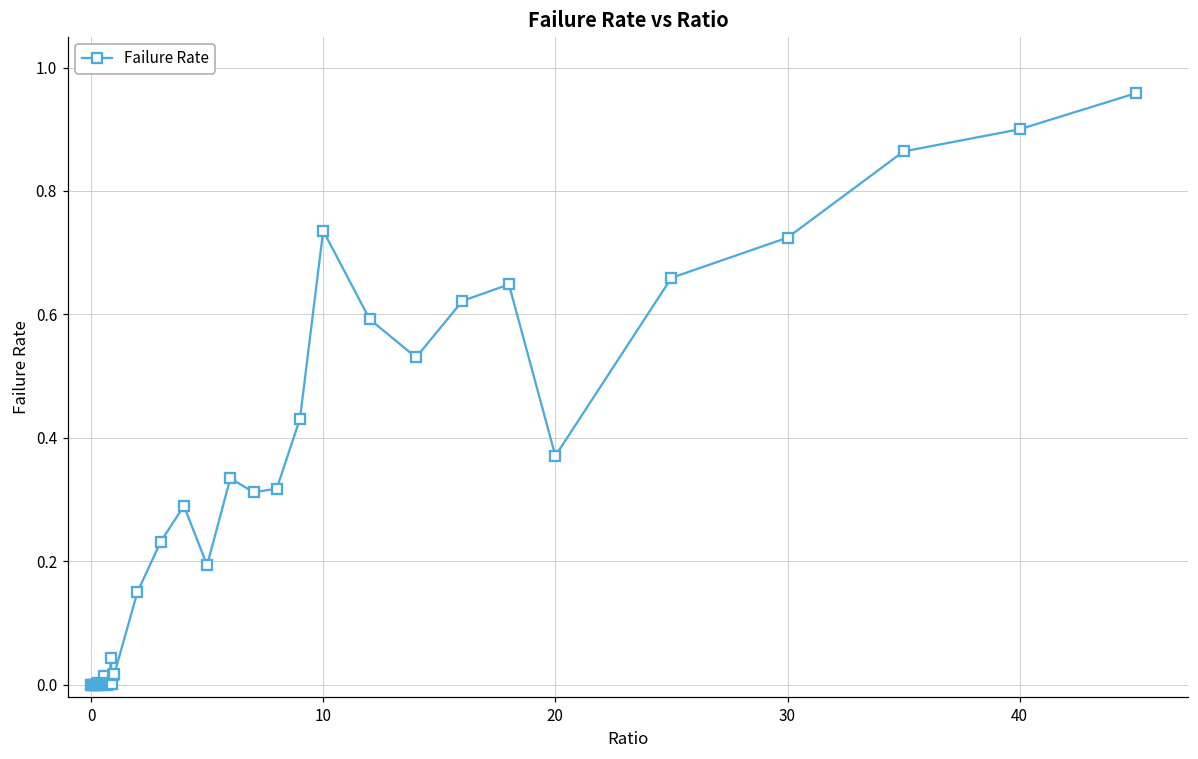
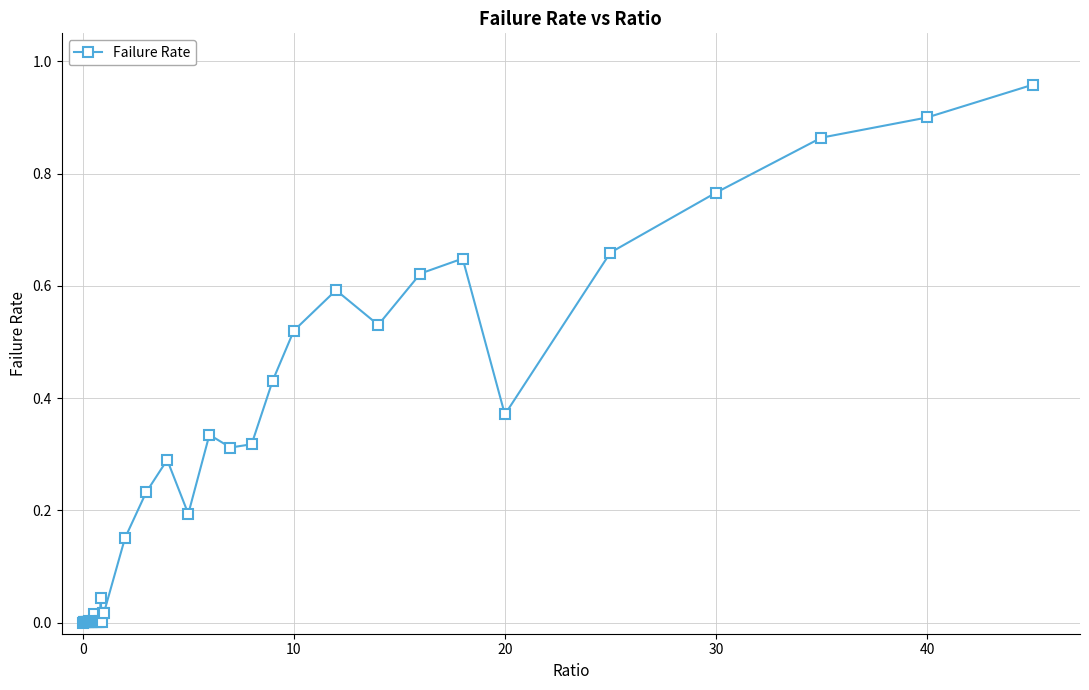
  {
    "0": 0.00,
-   "10": 0.74,
+   "10": 0.52,
    "20": 0.37,
-   "30": 0.72,
+   "30": 0.77,
    "40": 0.90
  }
